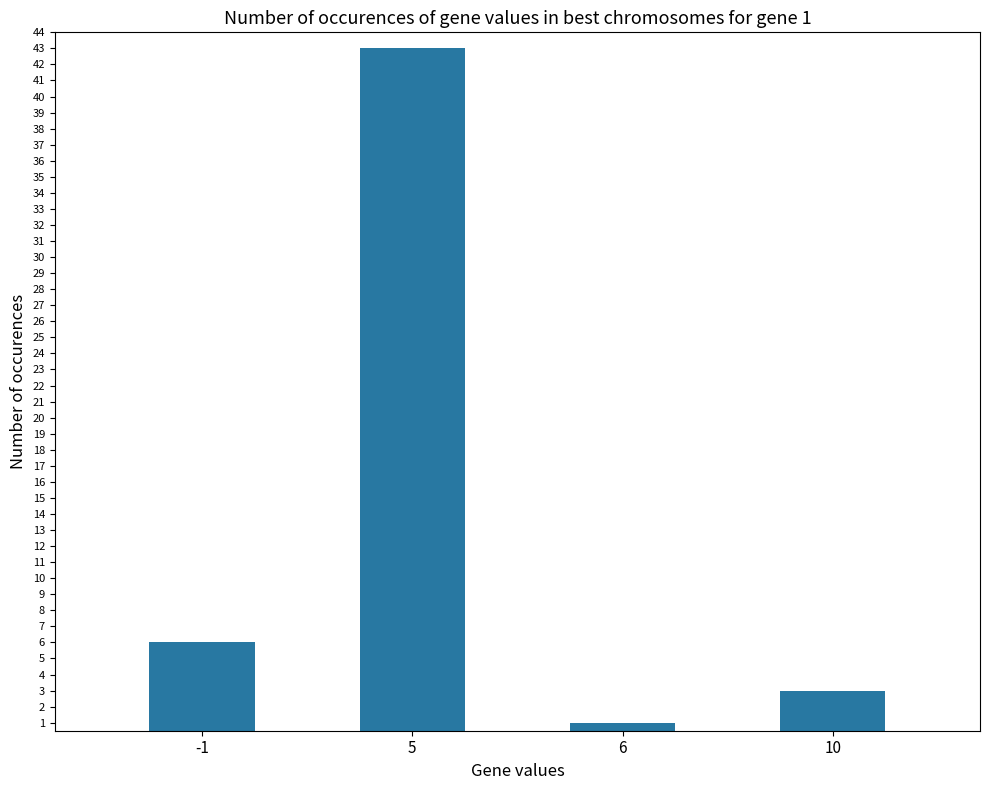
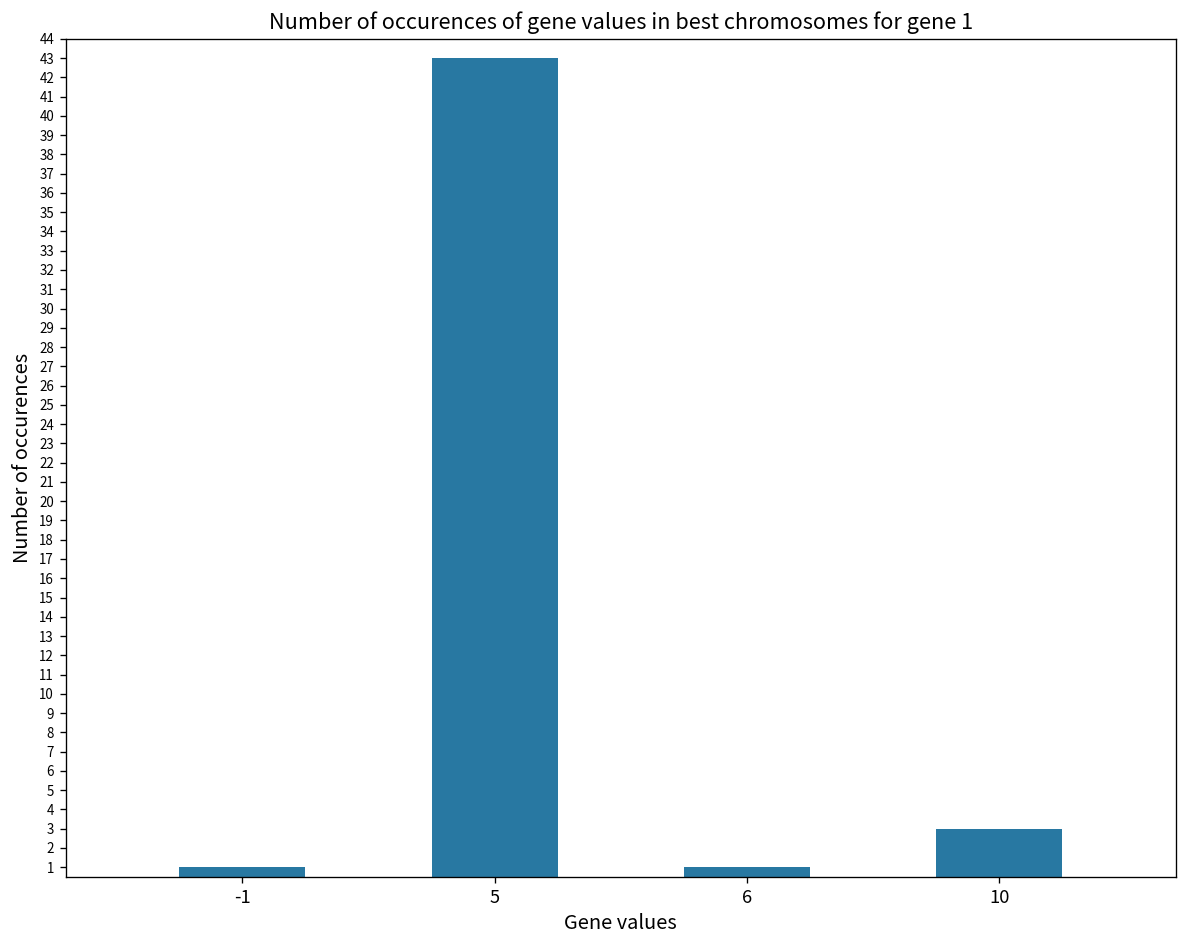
  {
-   "-1": 6,
+   "-1": 1,
    "5": 43,
    "6": 1,
    "10": 3
  }
